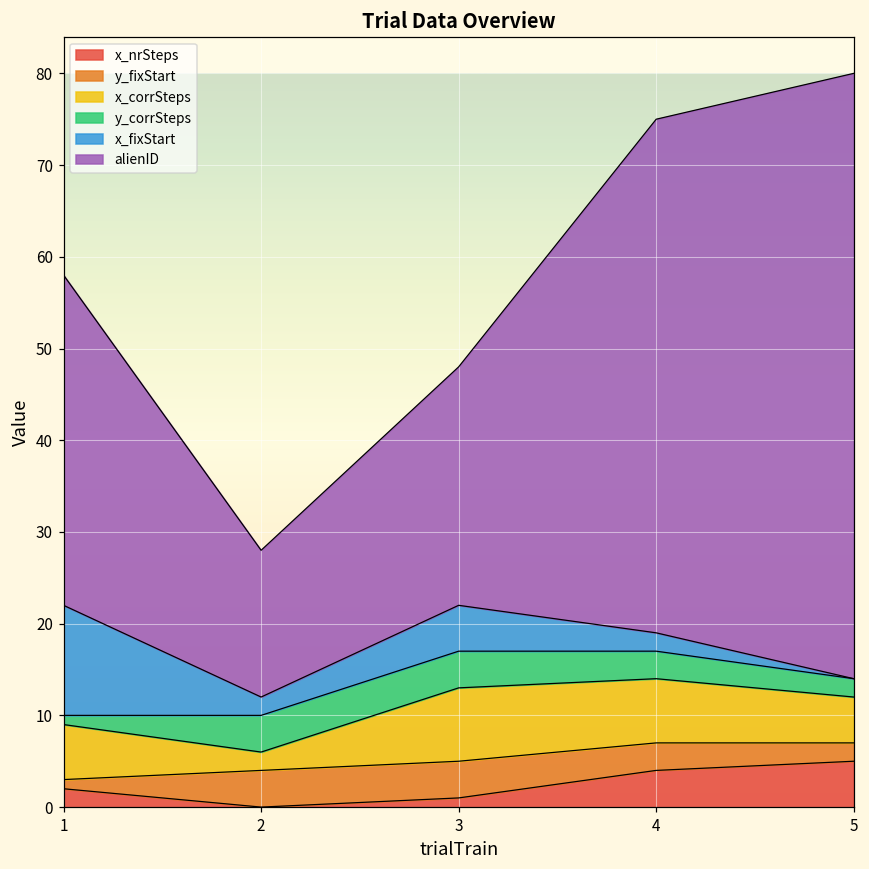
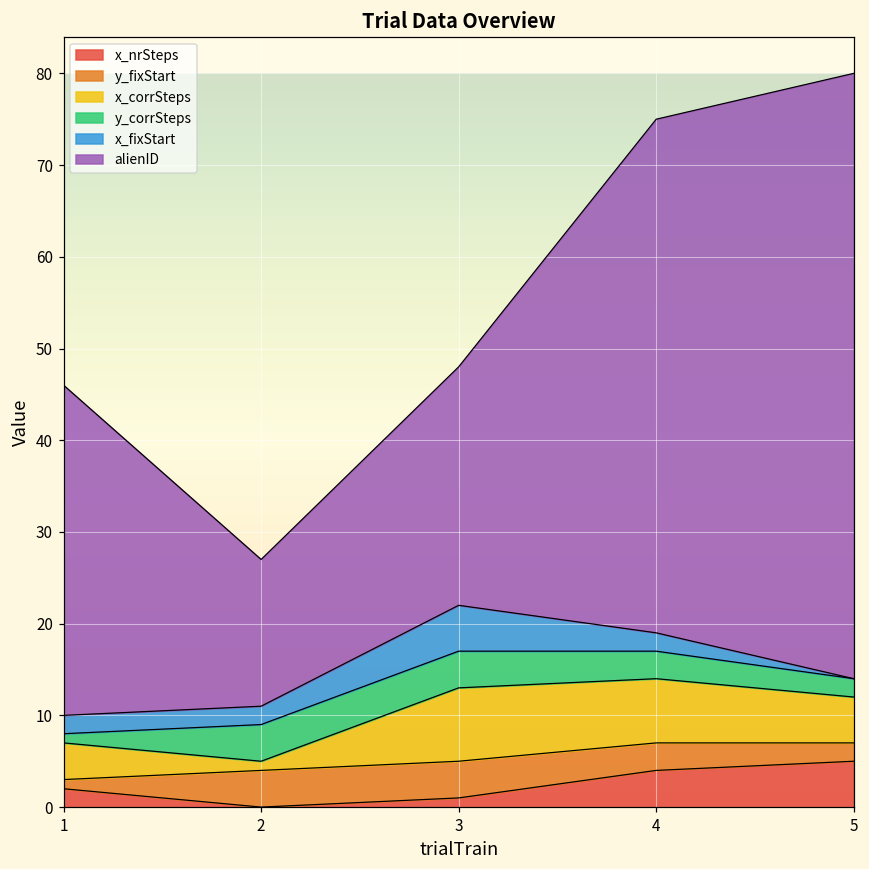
  {
    "x_corrSteps": {
-     "1": 6,
-     "2": 2,
+     "1": 4,
+     "2": 1,
      "3": 8,
      "4": 7,
      "5": 5
    },
    "y_corrSteps": {
      "1": 1,
      "2": 4,
      "3": 4,
      "4": 3
    },
    "x_fixStart": {
-     "1": 12,
+     "1": 2,
      "2": 2,
      "3": 5,
      "4": 2
    },
    "alienID": {
      "1": 36,
      "2": 16,
      "3": 26,
      "4": 56,
      "5": 66
    }
  }
